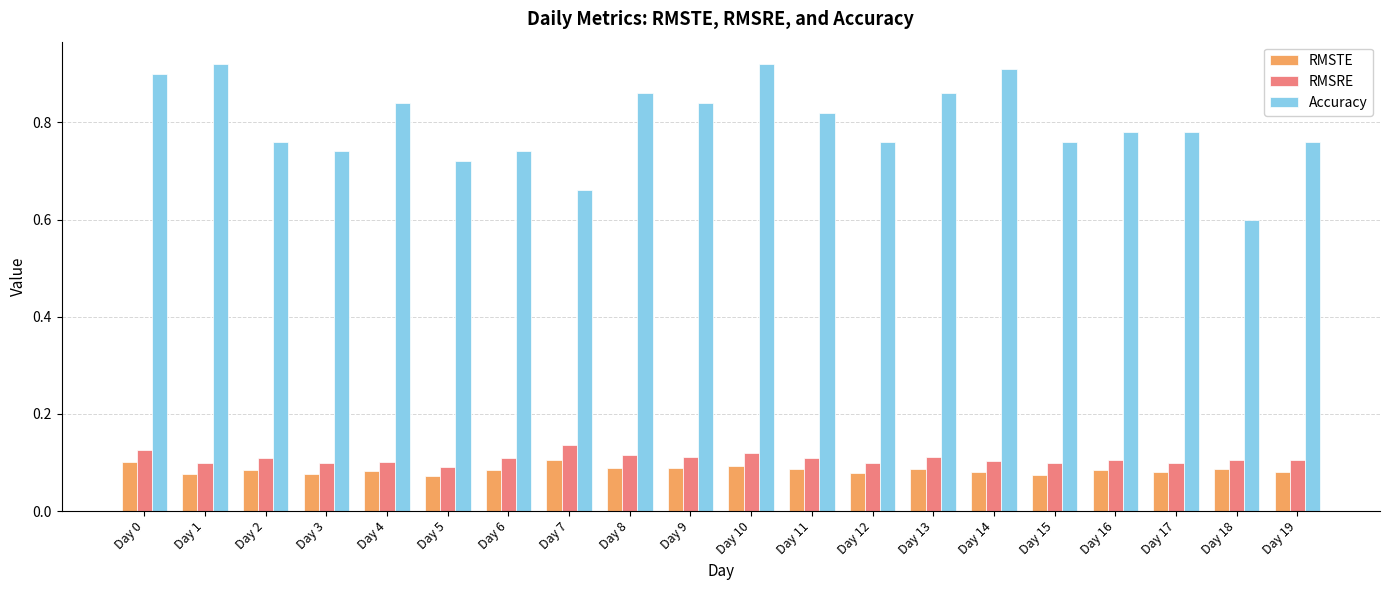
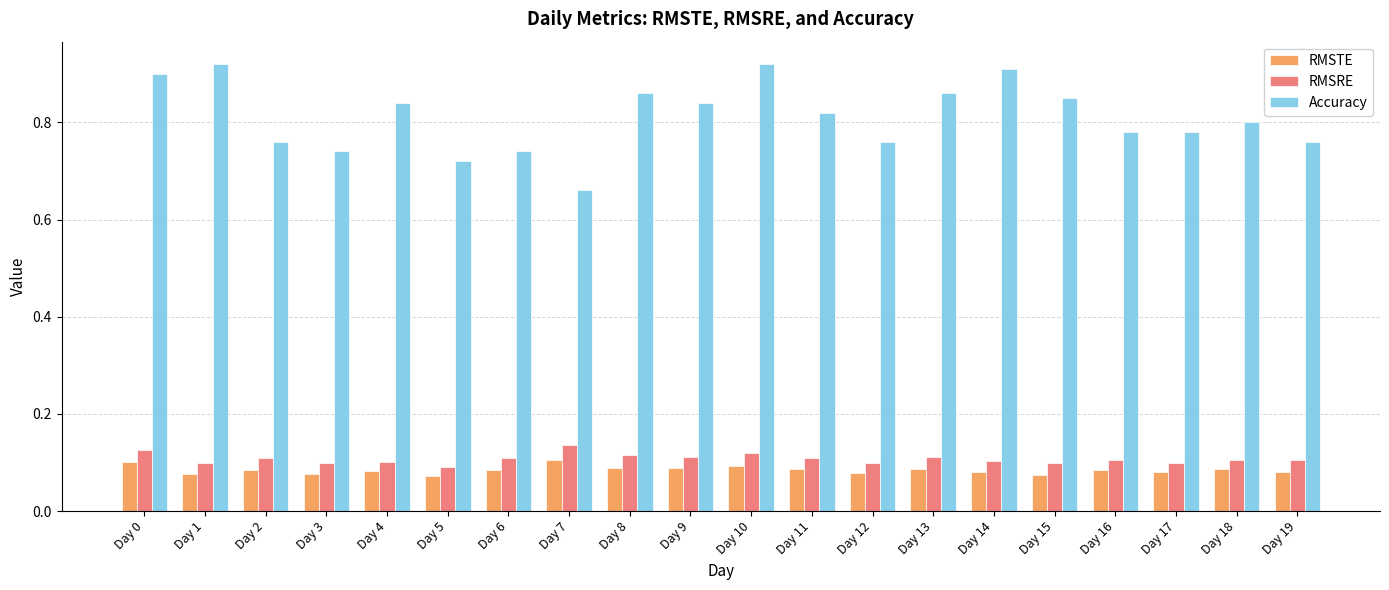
  {
    "Accuracy": {
      "Day 0": 0.90,
      "Day 1": 0.92,
      "Day 2": 0.76,
      "Day 3": 0.74,
      "Day 4": 0.84,
      "Day 5": 0.72,
      "Day 6": 0.74,
      "Day 7": 0.66,
      "Day 8": 0.86,
      "Day 9": 0.84,
      "Day 10": 0.92,
      "Day 11": 0.82,
      "Day 12": 0.76,
      "Day 13": 0.86,
      "Day 14": 0.91,
-     "Day 15": 0.76,
+     "Day 15": 0.85,
      "Day 16": 0.78,
      "Day 17": 0.78,
-     "Day 18": 0.6,
+     "Day 18": 0.8,
      "Day 19": 0.76
    }
  }
